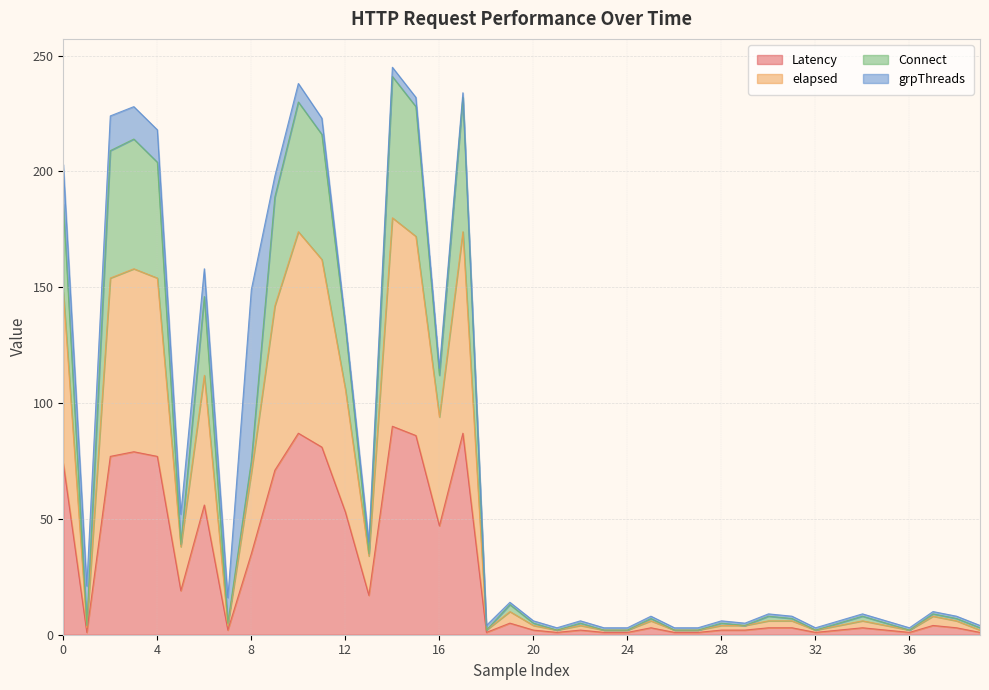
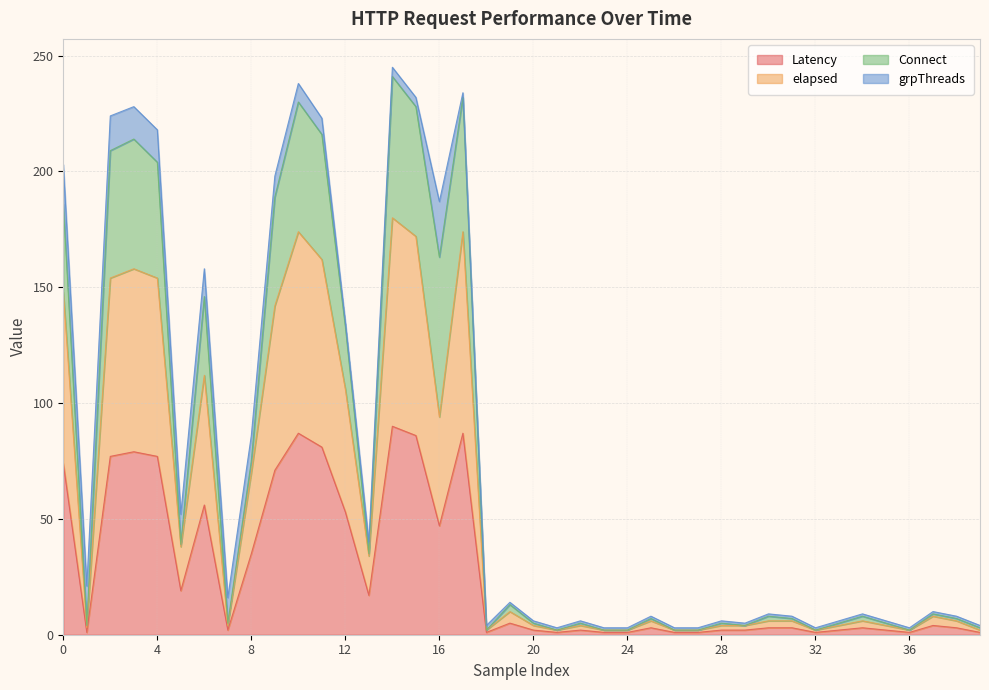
  {
    "Connect": {
      "0": 38,
      "4": 50,
      "8": 5,
      "12": 27,
-     "16": 18
+     "16": 69
    },
    "grpThreads": {
      "0": 17,
      "4": 14,
-     "8": 74,
+     "8": 11,
      "12": 2,
-     "16": 3
+     "16": 24
    }
  }
